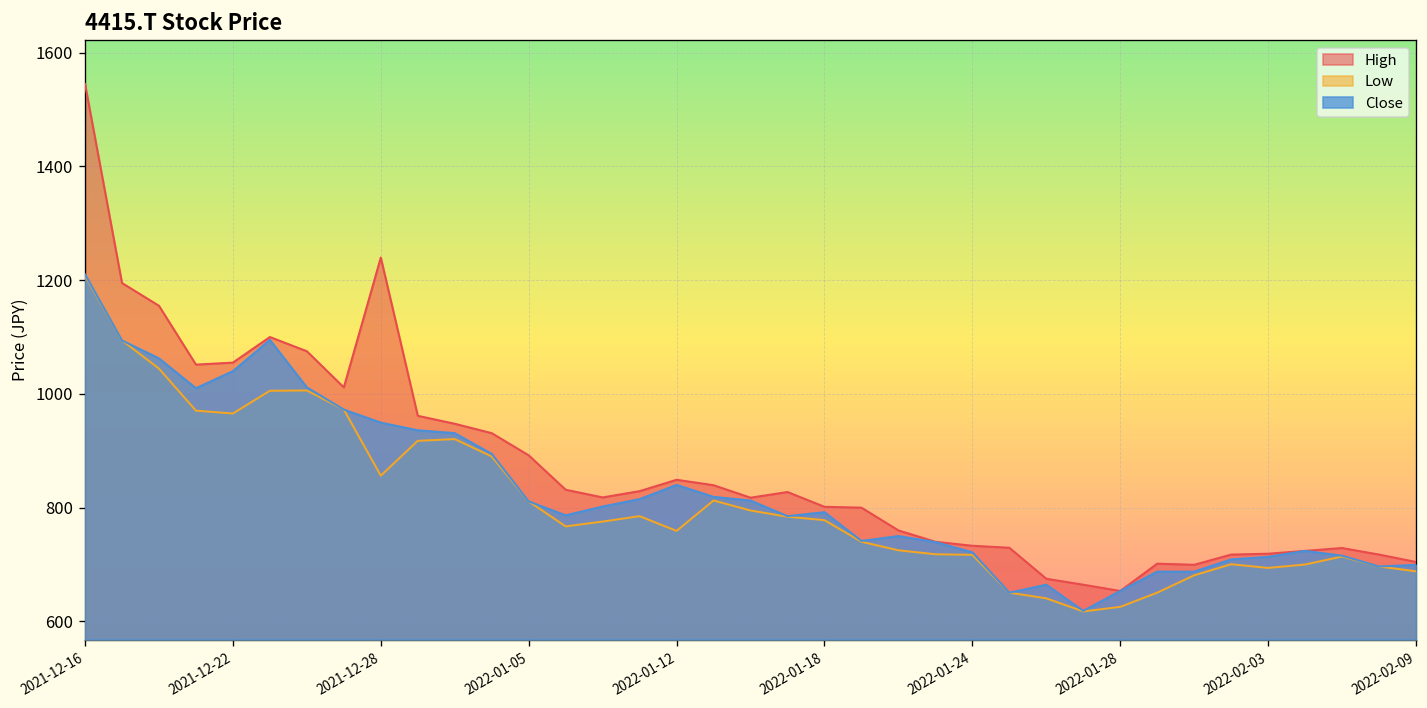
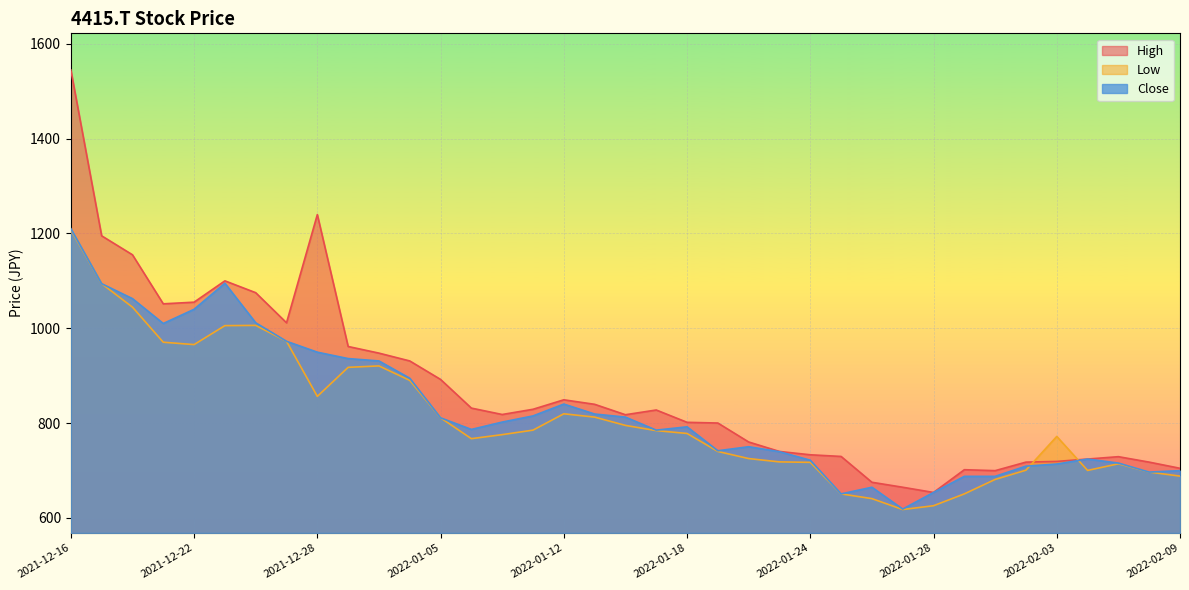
  {
    "High": {
      "2021-12-16": 1550,
      "2021-12-22": 1060,
      "2021-12-28": 1240,
      "2022-01-05": 890,
      "2022-01-12": 850,
      "2022-01-18": 800,
      "2022-01-24": 730,
      "2022-02-03": 720
    },
    "Low": {
      "2021-12-22": 970,
      "2021-12-28": 860,
-     "2022-01-12": 760,
+     "2022-01-12": 820,
      "2022-01-18": 780,
      "2022-01-28": 630,
-     "2022-02-03": 690,
+     "2022-02-03": 770,
      "2022-02-09": 690
    },
    "Close": {
      "2021-12-22": 1040,
      "2021-12-28": 950,
      "2022-01-12": 840,
      "2022-01-18": 790,
      "2022-02-03": 710
    }
  }
